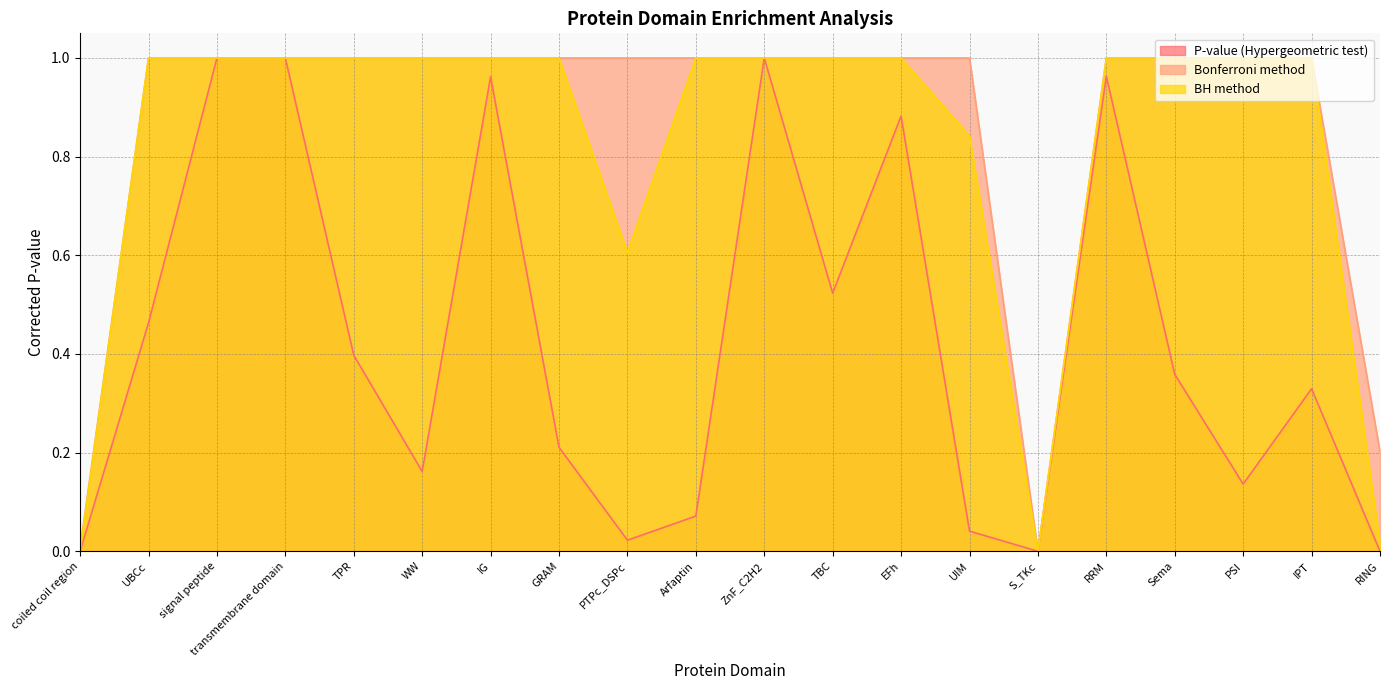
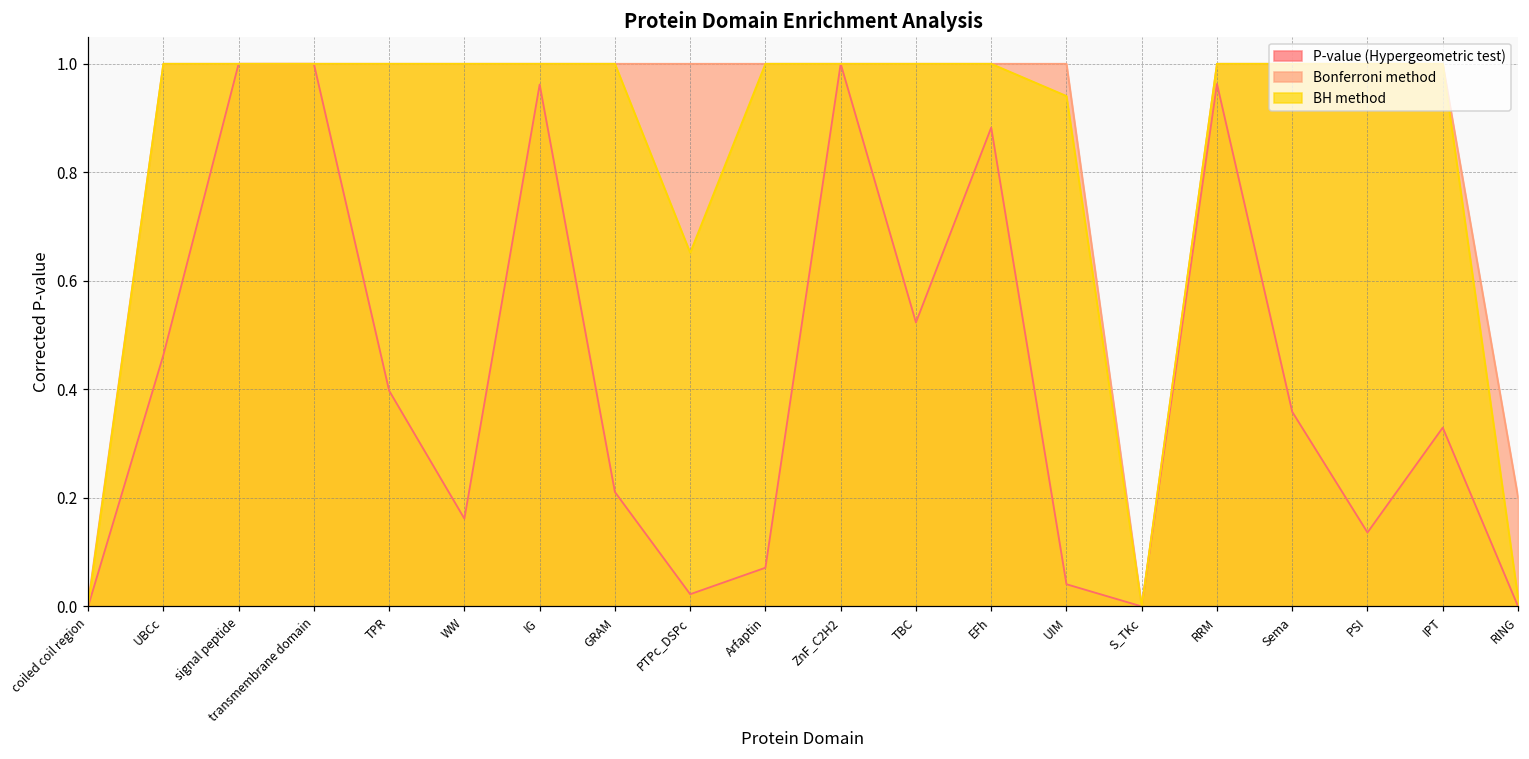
  {
    "BH method": {
-     "PTPc_DSPc": 0.61,
-     "UIM": 0.84,
+     "PTPc_DSPc": 0.65,
+     "UIM": 0.94,
      "RING": 0.02
    }
  }
